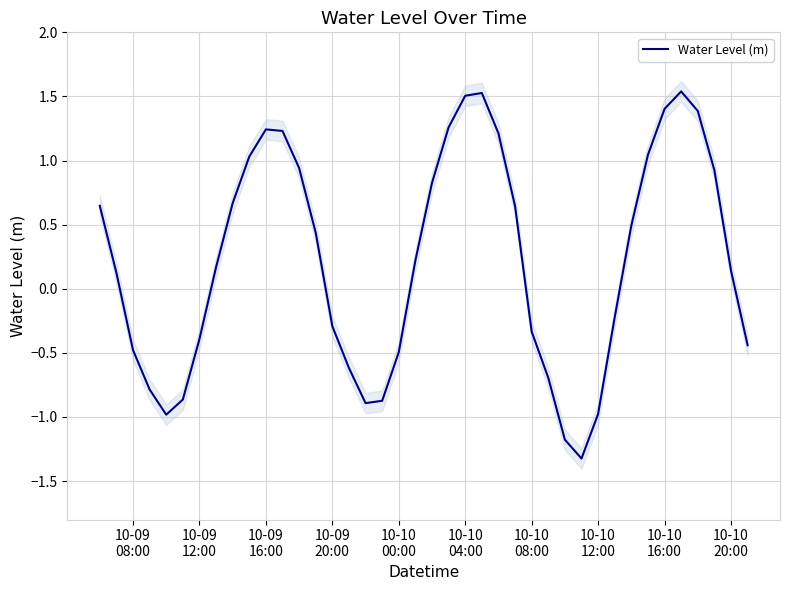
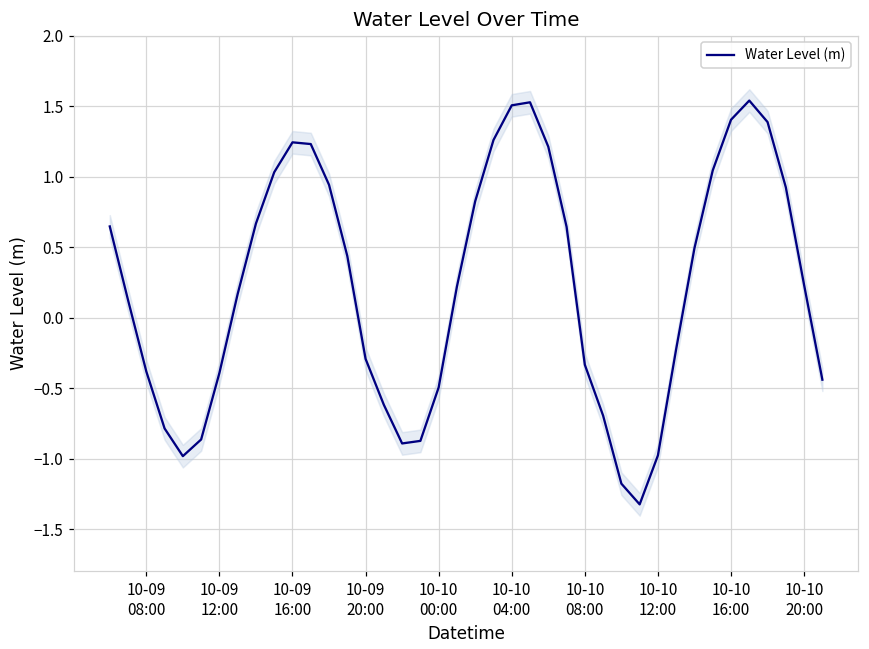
  {
    "Water Level (m)": {
-     "10-09 08:00": -0.48,
+     "10-09 08:00": -0.38,
      "10-09 12:00": -0.39,
      "10-09 16:00": 1.24,
      "10-09 20:00": -0.29,
      "10-10 00:00": -0.49,
      "10-10 04:00": 1.51,
      "10-10 08:00": -0.33,
      "10-10 12:00": -0.98,
      "10-10 16:00": 1.40,
-     "10-10 20:00": 0.14
+     "10-10 20:00": 0.23
    }
  }
